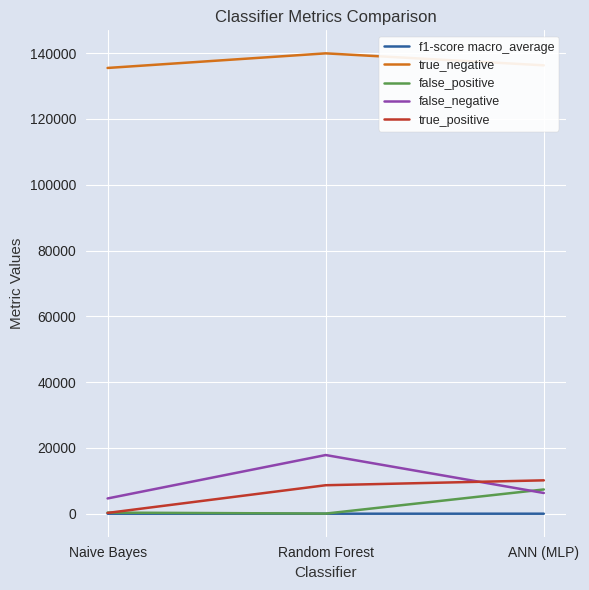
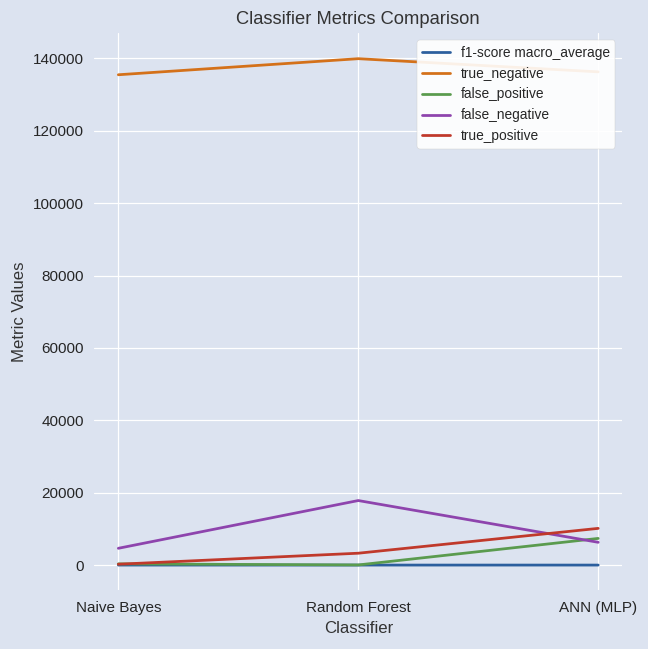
  {
    "f1-score macro_average": {
      "ANN (MLP)": 0
    },
    "true_negative": {
      "Naive Bayes": 135000,
      "Random Forest": 140000
    },
    "false_positive": {
      "ANN (MLP)": 7000
    },
    "false_negative": {
      "Naive Bayes": 5000,
      "Random Forest": 18000,
      "ANN (MLP)": 6000
    },
    "true_positive": {
-     "Random Forest": 9000,
+     "Random Forest": 3000,
      "ANN (MLP)": 10000
    }
  }
